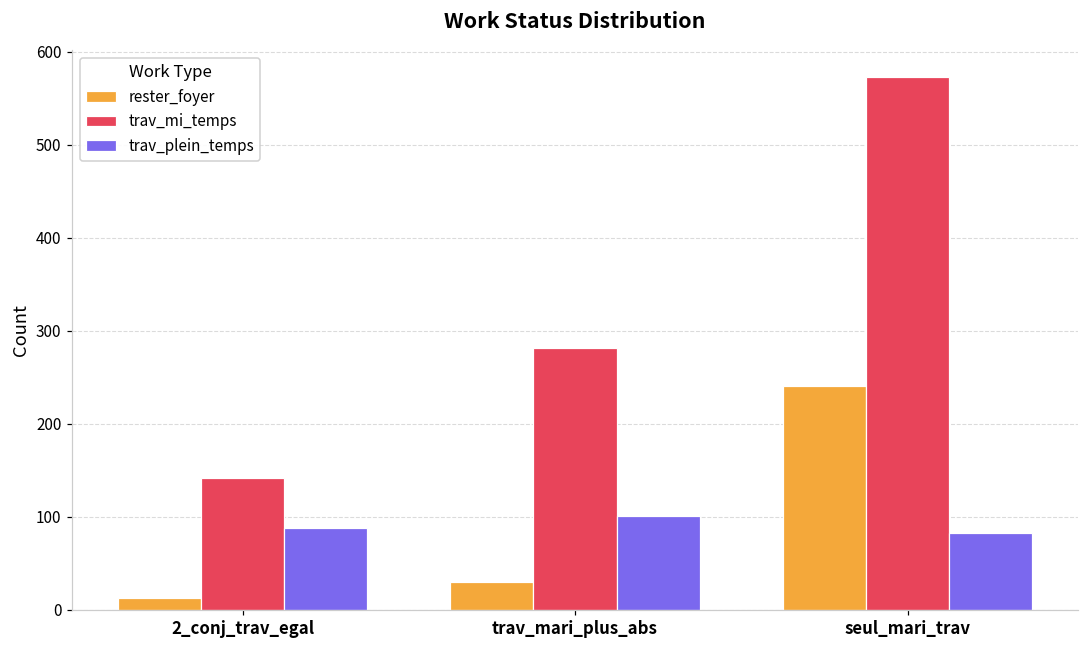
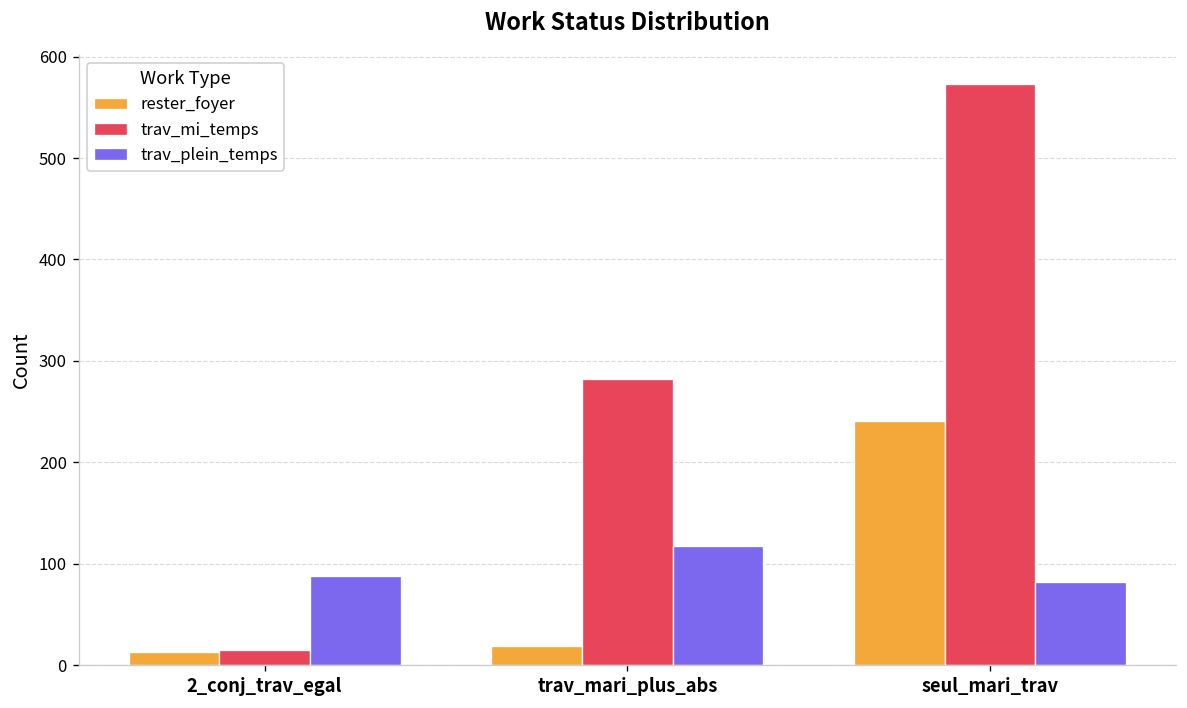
  {
    "rester_foyer": {
      "2_conj_trav_egal": 10,
-     "trav_mari_plus_abs": 30,
+     "trav_mari_plus_abs": 20,
      "seul_mari_trav": 240
    },
    "trav_mi_temps": {
-     "2_conj_trav_egal": 140,
+     "2_conj_trav_egal": 20,
      "trav_mari_plus_abs": 280,
      "seul_mari_trav": 570
    },
    "trav_plein_temps": {
      "2_conj_trav_egal": 90,
-     "trav_mari_plus_abs": 100,
+     "trav_mari_plus_abs": 120,
      "seul_mari_trav": 80
    }
  }
